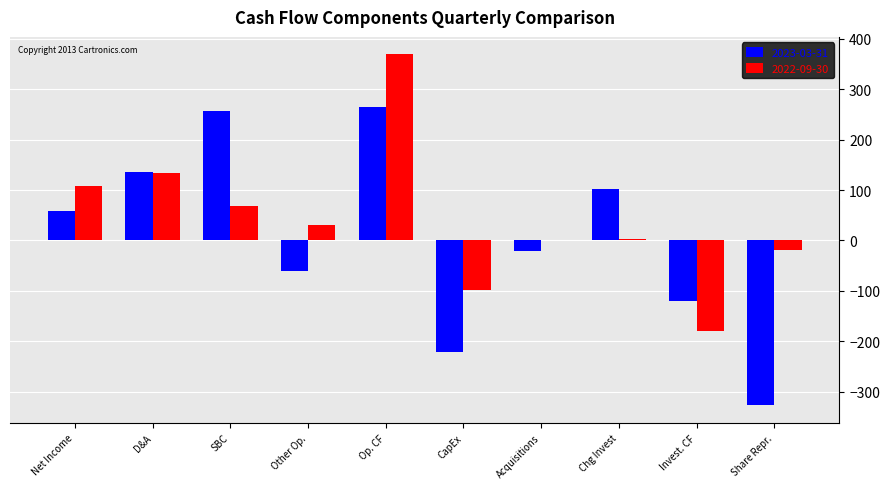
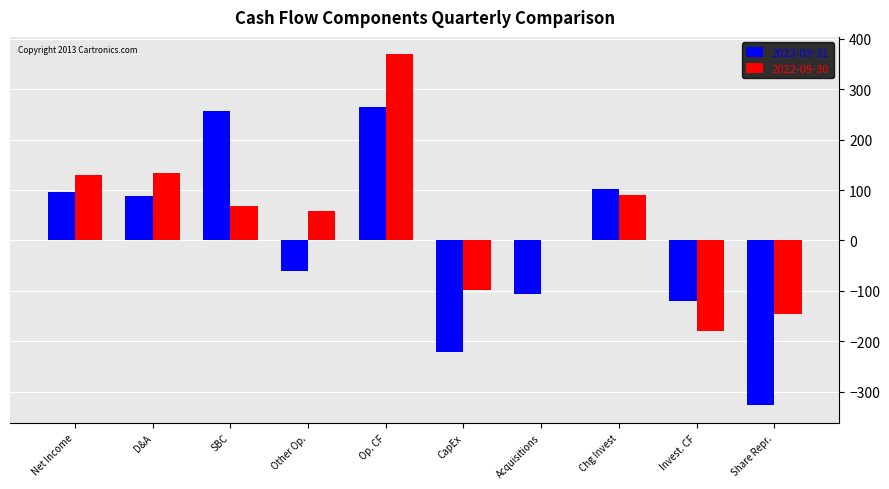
  {
    "2023-03-31": {
-     "Net Income": 60,
-     "D&A": 140,
+     "Net Income": 100,
+     "D&A": 90,
      "SBC": 260,
      "Other Op.": -60,
      "Op. CF": 260,
      "CapEx": -220,
-     "Acquisitions": -20,
+     "Acquisitions": -110,
      "Chg Invest": 100,
      "Invest. CF": -120,
      "Share Repr.": -330
    },
    "2022-09-30": {
-     "Net Income": 110,
+     "Net Income": 130,
      "D&A": 130,
      "SBC": 70,
-     "Other Op.": 30,
+     "Other Op.": 60,
      "Op. CF": 370,
      "CapEx": -100,
-     "Chg Invest": 0,
+     "Chg Invest": 90,
      "Invest. CF": -180,
-     "Share Repr.": -20
+     "Share Repr.": -150
    }
  }
